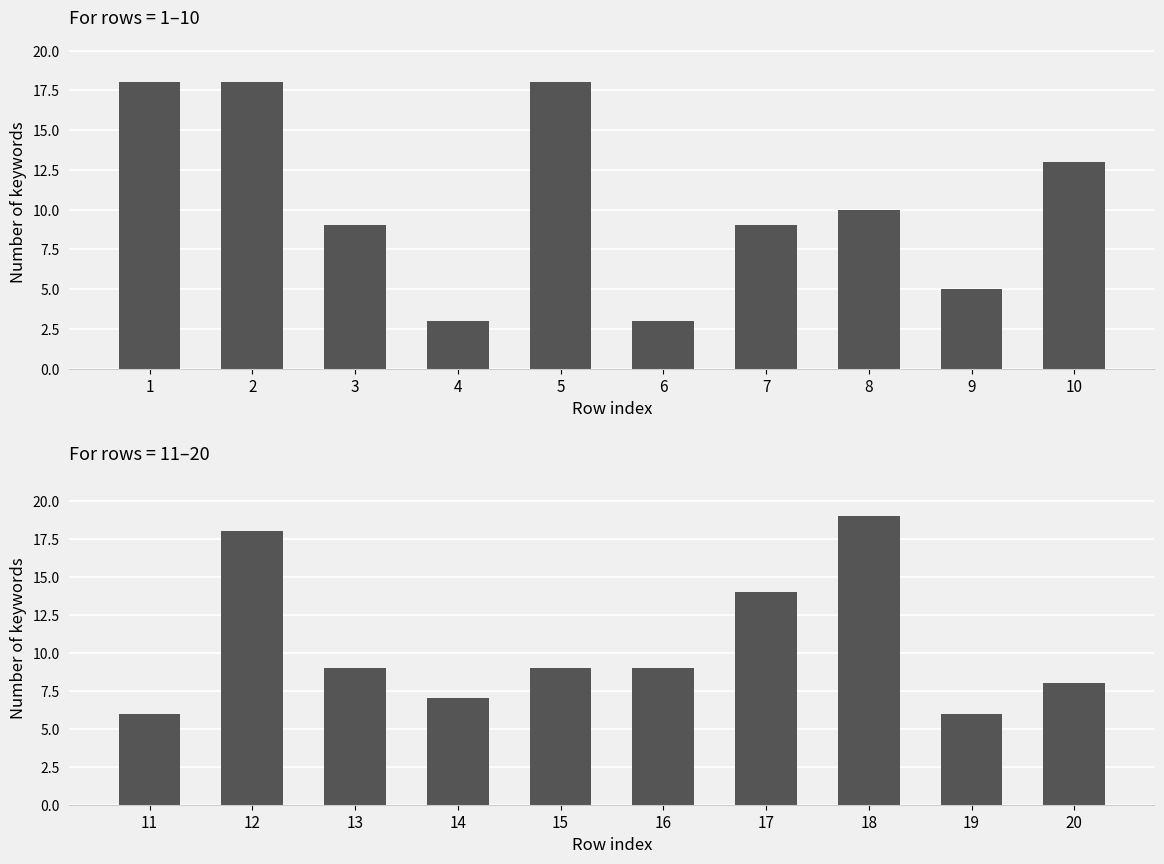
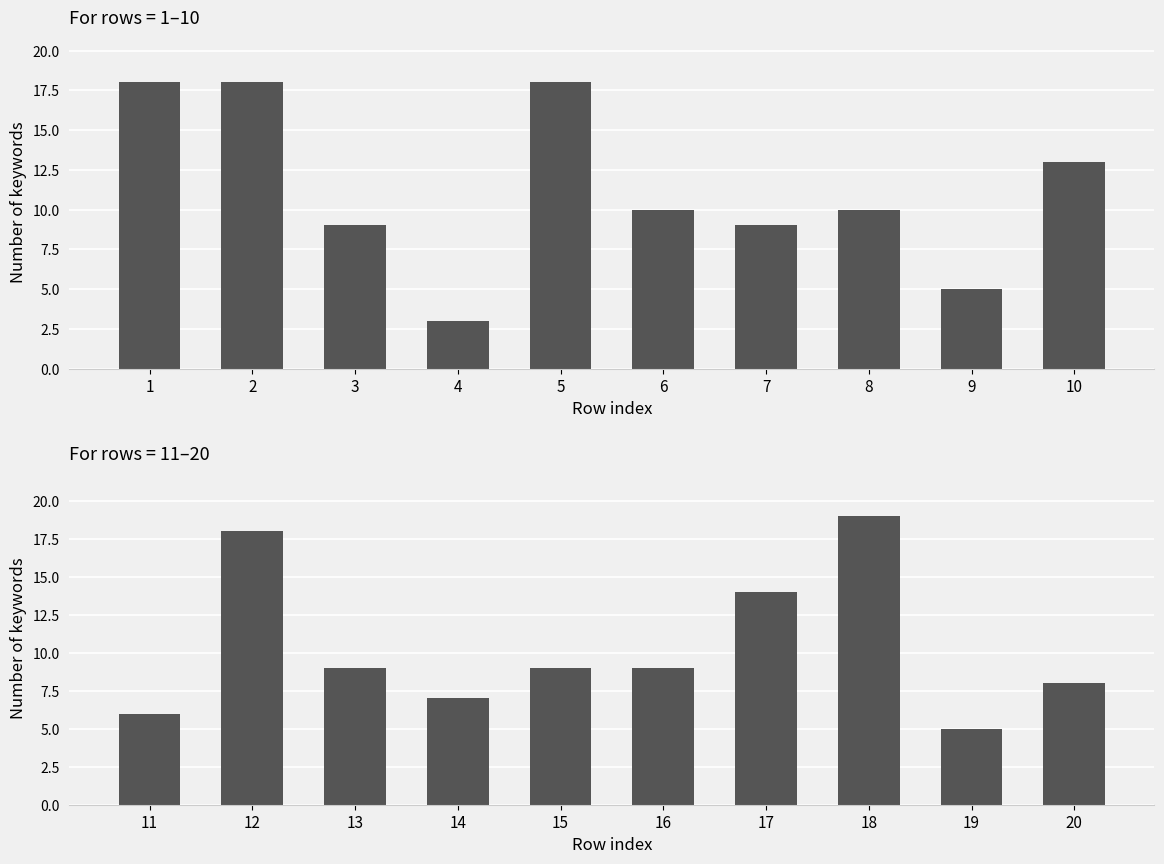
  {
    "For rows = 1–10": {
      "1": 18,
      "2": 18,
      "3": 9,
      "4": 3,
      "5": 18,
-     "6": 3,
+     "6": 10,
      "7": 9,
      "8": 10,
      "9": 5,
      "10": 13
    },
    "For rows = 11–20": {
      "11": 6,
      "12": 18,
      "13": 9,
      "14": 7,
      "15": 9,
      "16": 9,
      "17": 14,
      "18": 19,
-     "19": 6,
+     "19": 5,
      "20": 8
    }
  }
